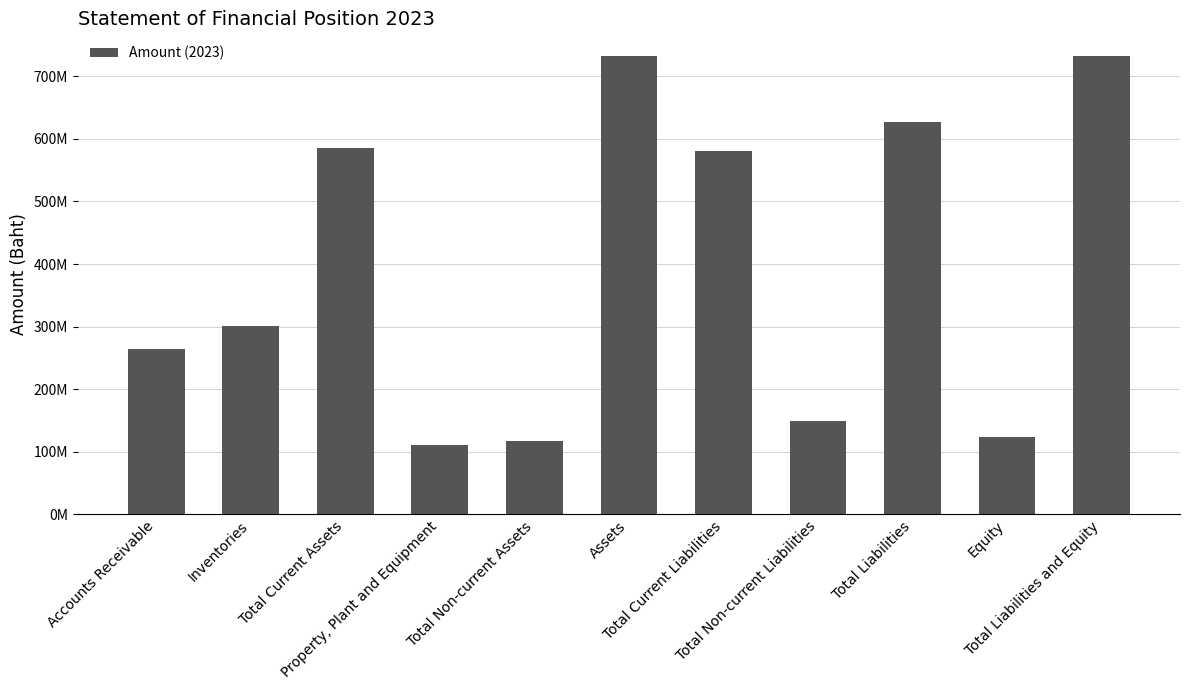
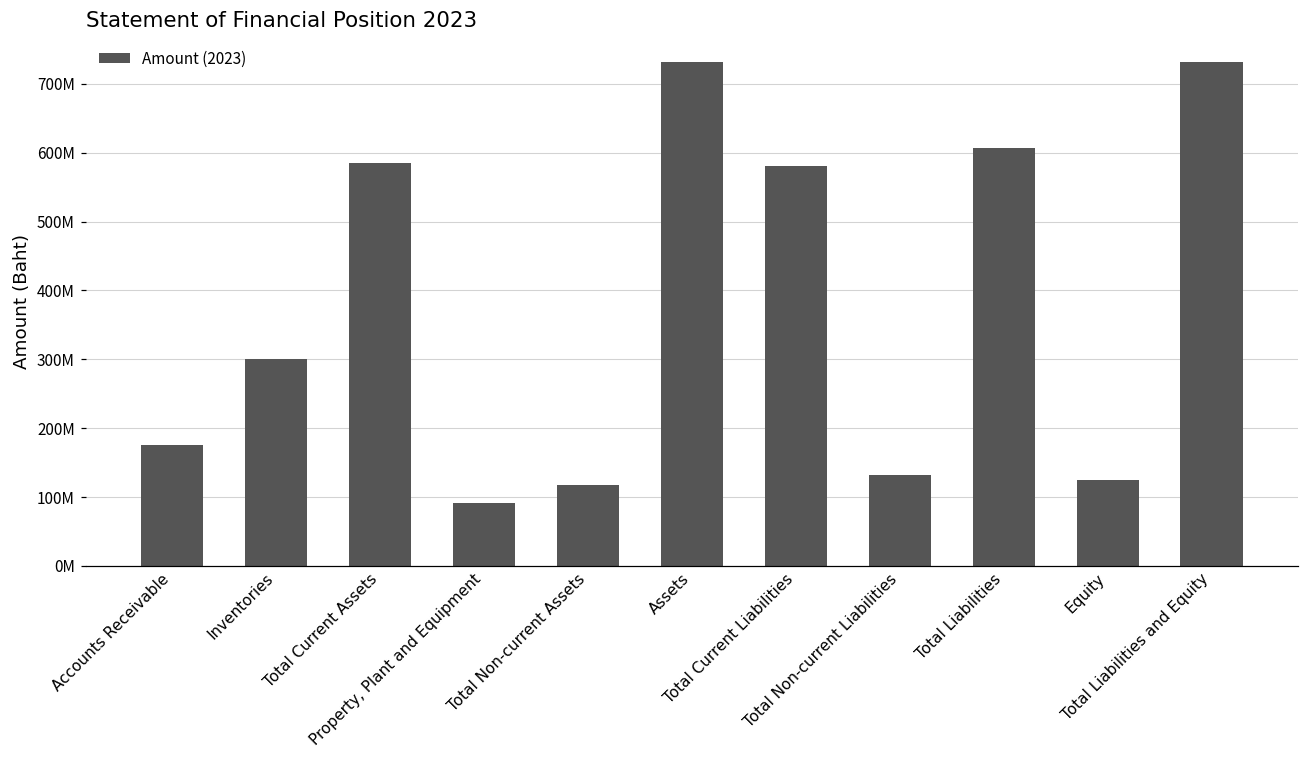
  {
-   "Accounts Receivable": 260000000,
+   "Accounts Receivable": 180000000,
    "Inventories": 300000000,
    "Total Current Assets": 580000000,
-   "Property, Plant and Equipment": 110000000,
+   "Property, Plant and Equipment": 90000000,
    "Total Non-current Assets": 120000000,
    "Assets": 730000000,
    "Total Current Liabilities": 580000000,
-   "Total Non-current Liabilities": 150000000,
-   "Total Liabilities": 630000000,
+   "Total Non-current Liabilities": 130000000,
+   "Total Liabilities": 610000000,
    "Equity": 120000000,
    "Total Liabilities and Equity": 730000000
  }
